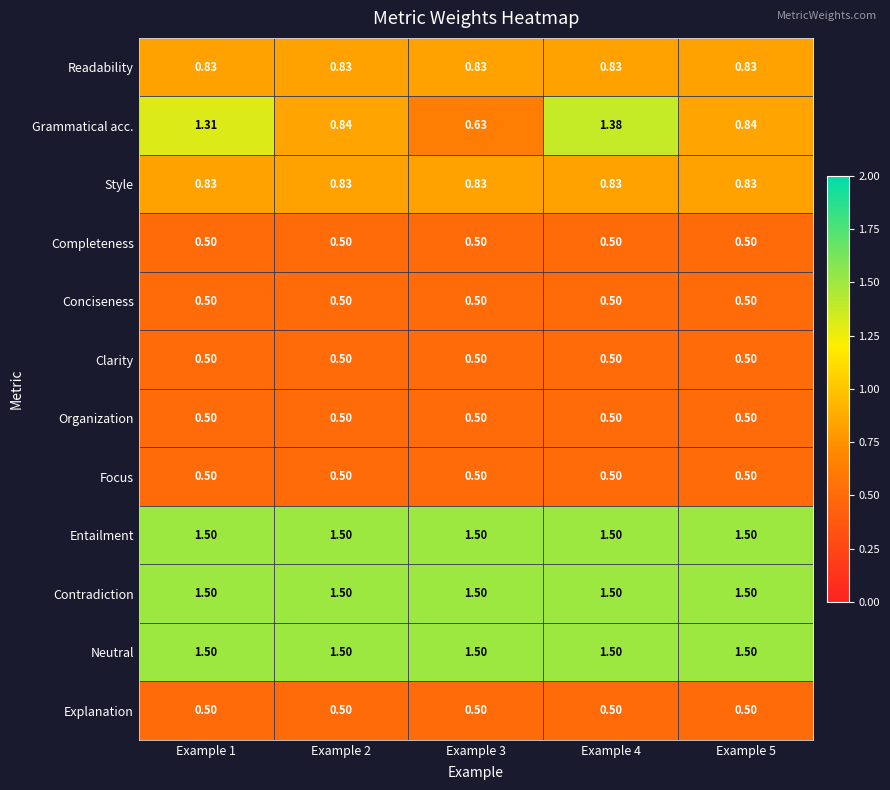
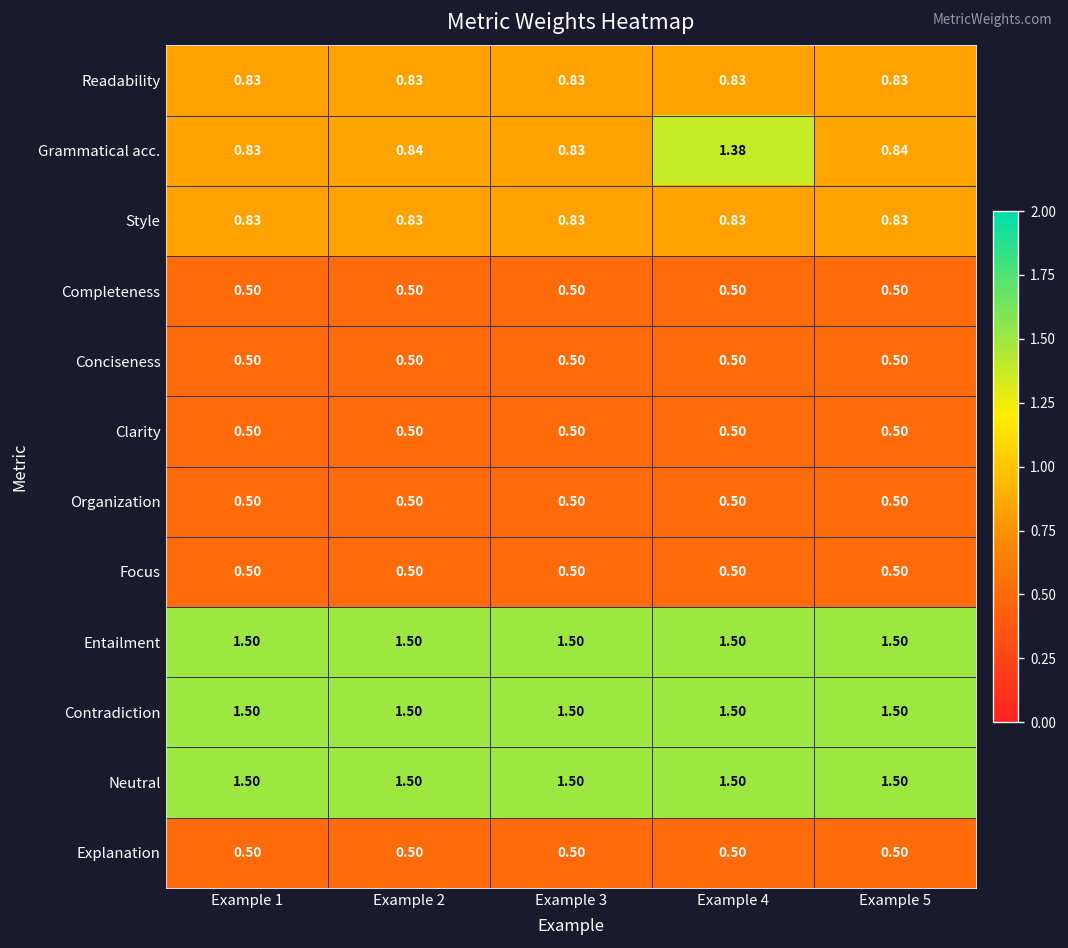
  {
    "Readability": {
      "Example 1": 0.83,
      "Example 2": 0.83,
      "Example 3": 0.83,
      "Example 4": 0.83,
      "Example 5": 0.83
    },
    "Grammatical acc.": {
-     "Example 1": 1.31,
+     "Example 1": 0.83,
      "Example 2": 0.84,
-     "Example 3": 0.63,
+     "Example 3": 0.83,
      "Example 4": 1.38,
      "Example 5": 0.84
    },
    "Style": {
      "Example 1": 0.83,
      "Example 2": 0.83,
      "Example 3": 0.83,
      "Example 4": 0.83,
      "Example 5": 0.83
    },
    "Completeness": {
      "Example 1": 0.50,
      "Example 2": 0.50,
      "Example 3": 0.50,
      "Example 4": 0.50,
      "Example 5": 0.50
    },
    "Conciseness": {
      "Example 1": 0.50,
      "Example 2": 0.50,
      "Example 3": 0.50,
      "Example 4": 0.50,
      "Example 5": 0.50
    },
    "Clarity": {
      "Example 1": 0.50,
      "Example 2": 0.50,
      "Example 3": 0.50,
      "Example 4": 0.50,
      "Example 5": 0.50
    },
    "Organization": {
      "Example 1": 0.50,
      "Example 2": 0.50,
      "Example 3": 0.50,
      "Example 4": 0.50,
      "Example 5": 0.50
    },
    "Focus": {
      "Example 1": 0.50,
      "Example 2": 0.50,
      "Example 3": 0.50,
      "Example 4": 0.50,
      "Example 5": 0.50
    },
    "Entailment": {
      "Example 1": 1.50,
      "Example 2": 1.50,
      "Example 3": 1.50,
      "Example 4": 1.50,
      "Example 5": 1.50
    },
    "Contradiction": {
      "Example 1": 1.50,
      "Example 2": 1.50,
      "Example 3": 1.50,
      "Example 4": 1.50,
      "Example 5": 1.50
    },
    "Neutral": {
      "Example 1": 1.50,
      "Example 2": 1.50,
      "Example 3": 1.50,
      "Example 4": 1.50,
      "Example 5": 1.50
    },
    "Explanation": {
      "Example 1": 0.50,
      "Example 2": 0.50,
      "Example 3": 0.50,
      "Example 4": 0.50,
      "Example 5": 0.50
    }
  }
